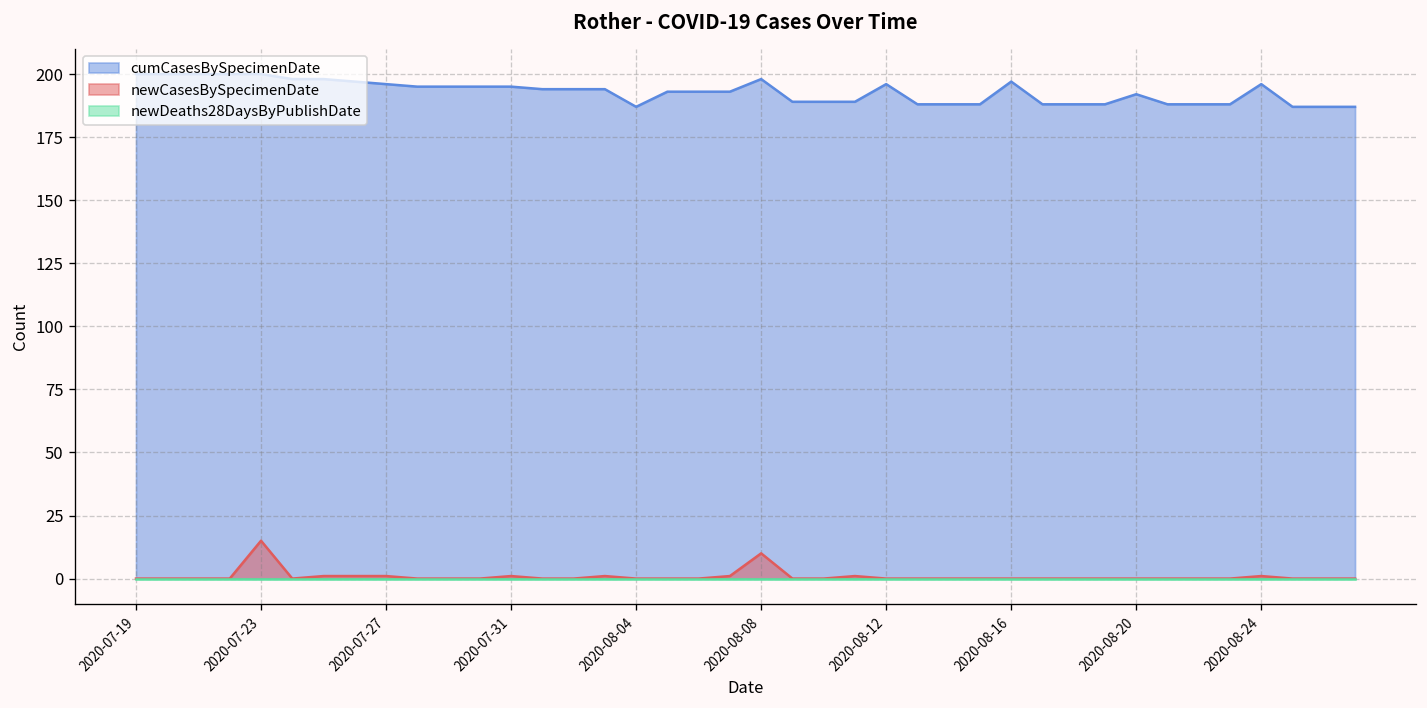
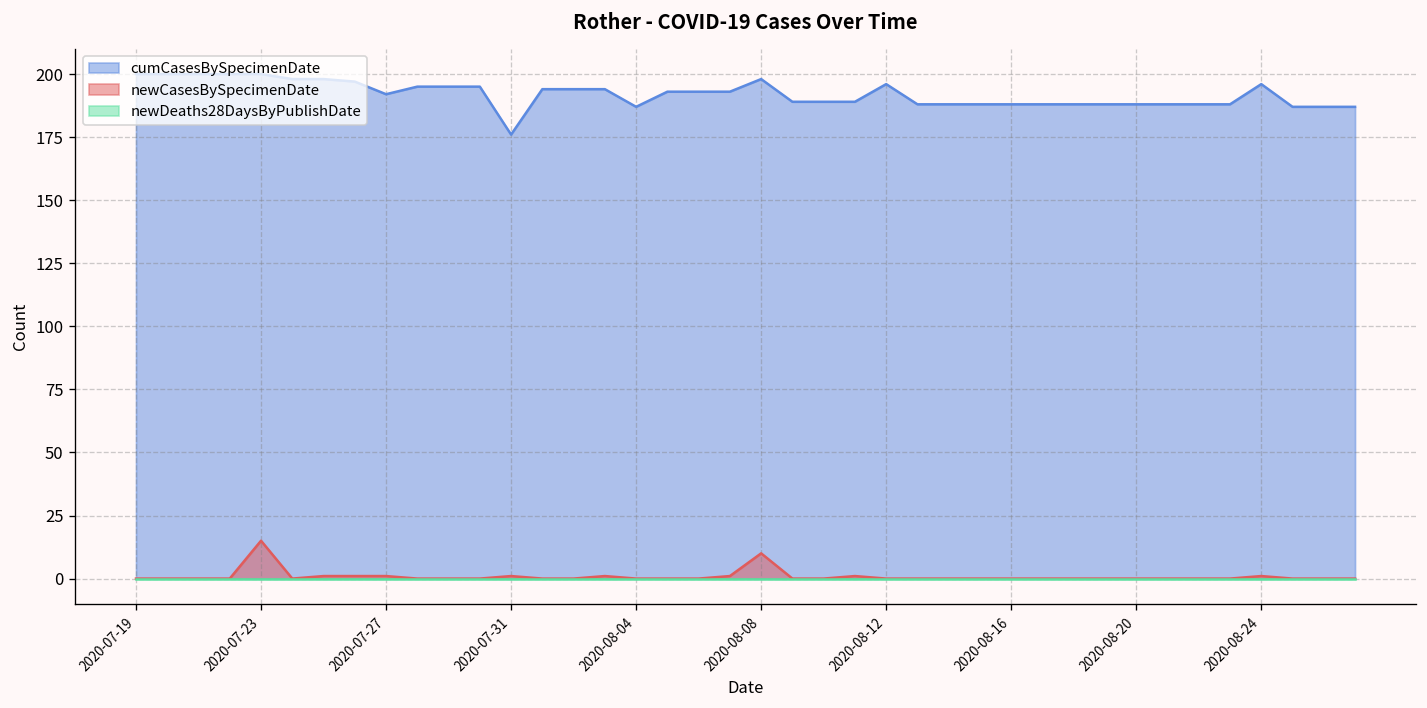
  {
    "cumCasesBySpecimenDate": {
-     "2020-07-27": 196,
-     "2020-07-31": 195,
+     "2020-07-27": 192,
+     "2020-07-31": 176,
      "2020-08-04": 187,
      "2020-08-08": 198,
      "2020-08-12": 196,
-     "2020-08-16": 197,
-     "2020-08-20": 192,
+     "2020-08-16": 188,
+     "2020-08-20": 188,
      "2020-08-24": 196
    },
    "newCasesBySpecimenDate": {
      "2020-07-23": 15,
      "2020-08-08": 10
    },
    "newDeaths28DaysByPublishDate": {
      "2020-07-23": 0,
      "2020-08-08": 0
    }
  }
